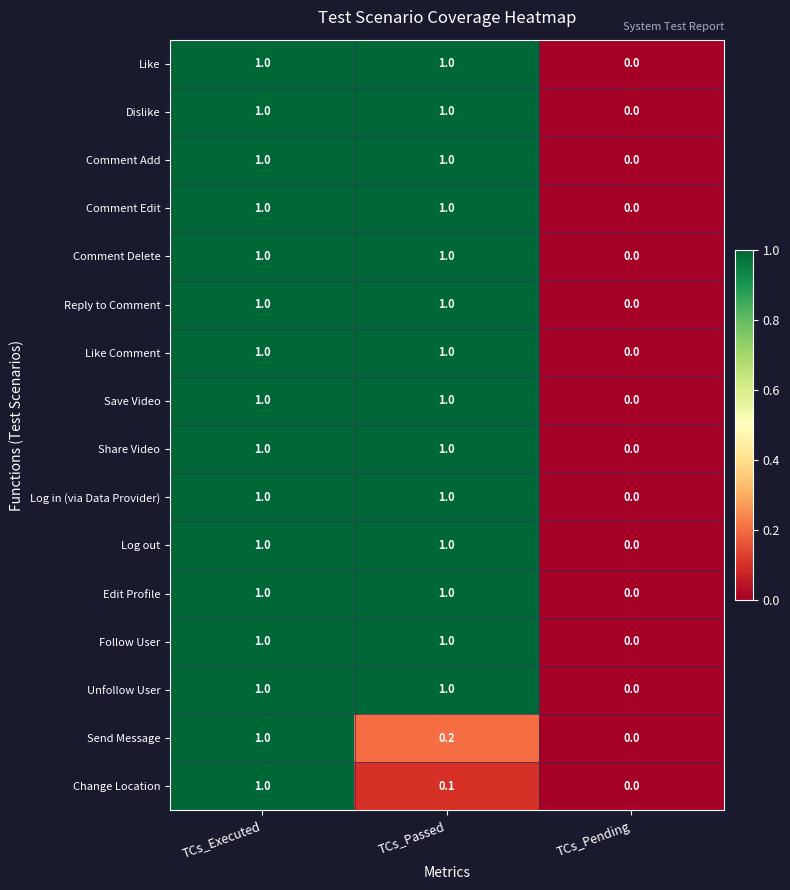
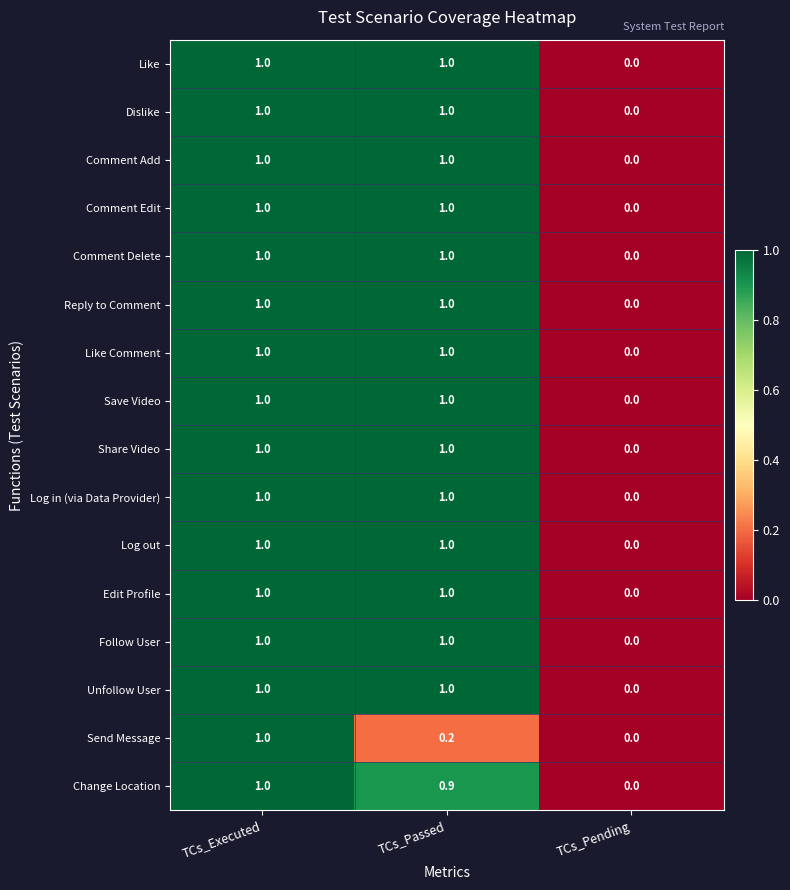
  {
    "Like": {
      "TCs_Executed": 1.0,
      "TCs_Passed": 1.0,
      "TCs_Pending": 0.0
    },
    "Dislike": {
      "TCs_Executed": 1.0,
      "TCs_Passed": 1.0,
      "TCs_Pending": 0.0
    },
    "Comment Add": {
      "TCs_Executed": 1.0,
      "TCs_Passed": 1.0,
      "TCs_Pending": 0.0
    },
    "Comment Edit": {
      "TCs_Executed": 1.0,
      "TCs_Passed": 1.0,
      "TCs_Pending": 0.0
    },
    "Comment Delete": {
      "TCs_Executed": 1.0,
      "TCs_Passed": 1.0,
      "TCs_Pending": 0.0
    },
    "Reply to Comment": {
      "TCs_Executed": 1.0,
      "TCs_Passed": 1.0,
      "TCs_Pending": 0.0
    },
    "Like Comment": {
      "TCs_Executed": 1.0,
      "TCs_Passed": 1.0,
      "TCs_Pending": 0.0
    },
    "Save Video": {
      "TCs_Executed": 1.0,
      "TCs_Passed": 1.0,
      "TCs_Pending": 0.0
    },
    "Share Video": {
      "TCs_Executed": 1.0,
      "TCs_Passed": 1.0,
      "TCs_Pending": 0.0
    },
    "Log in (via Data Provider)": {
      "TCs_Executed": 1.0,
      "TCs_Passed": 1.0,
      "TCs_Pending": 0.0
    },
    "Log out": {
      "TCs_Executed": 1.0,
      "TCs_Passed": 1.0,
      "TCs_Pending": 0.0
    },
    "Edit Profile": {
      "TCs_Executed": 1.0,
      "TCs_Passed": 1.0,
      "TCs_Pending": 0.0
    },
    "Follow User": {
      "TCs_Executed": 1.0,
      "TCs_Passed": 1.0,
      "TCs_Pending": 0.0
    },
    "Unfollow User": {
      "TCs_Executed": 1.0,
      "TCs_Passed": 1.0,
      "TCs_Pending": 0.0
    },
    "Send Message": {
      "TCs_Executed": 1.0,
      "TCs_Passed": 0.2,
      "TCs_Pending": 0.0
    },
    "Change Location": {
      "TCs_Executed": 1.0,
-     "TCs_Passed": 0.1,
+     "TCs_Passed": 0.9,
      "TCs_Pending": 0.0
    }
  }
